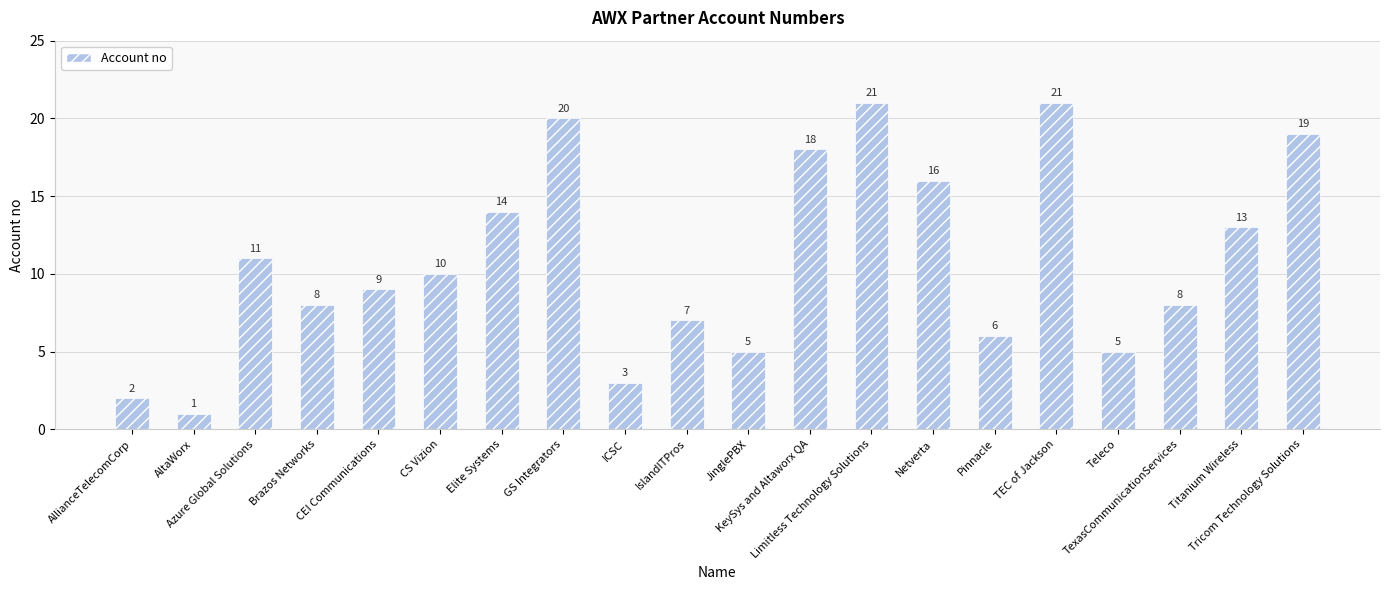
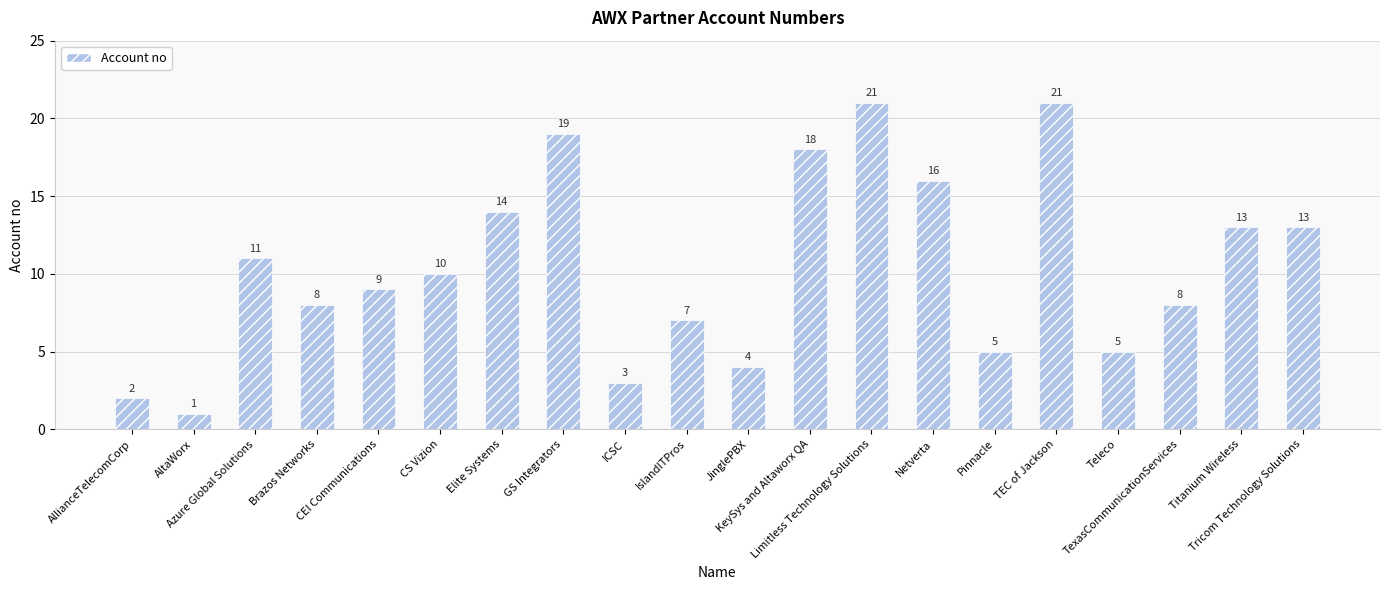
  {
    "AllianceTelecomCorp": 2,
    "AltaWorx": 1,
    "Azure Global Solutions": 11,
    "Brazos Networks": 8,
    "CEI Communications": 9,
    "CS Vizion": 10,
    "Elite Systems": 14,
-   "GS Integrators": 20,
+   "GS Integrators": 19,
    "ICSC": 3,
    "IslandITPros": 7,
-   "JinglePBX": 5,
+   "JinglePBX": 4,
    "KeySys and Altaworx QA": 18,
    "Limitless Technology Solutions": 21,
    "Netverta": 16,
-   "Pinnacle": 6,
+   "Pinnacle": 5,
    "TEC of Jackson": 21,
    "Teleco": 5,
    "TexasCommunicationServices": 8,
    "Titanium Wireless": 13,
-   "Tricom Technology Solutions": 19
+   "Tricom Technology Solutions": 13
  }
